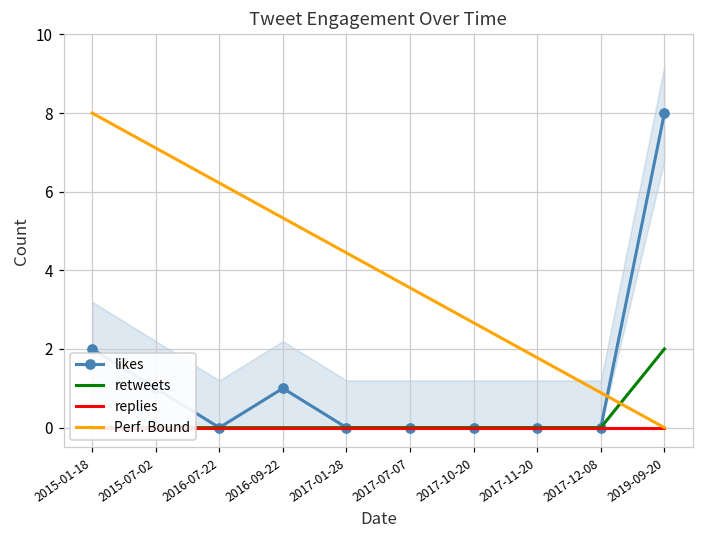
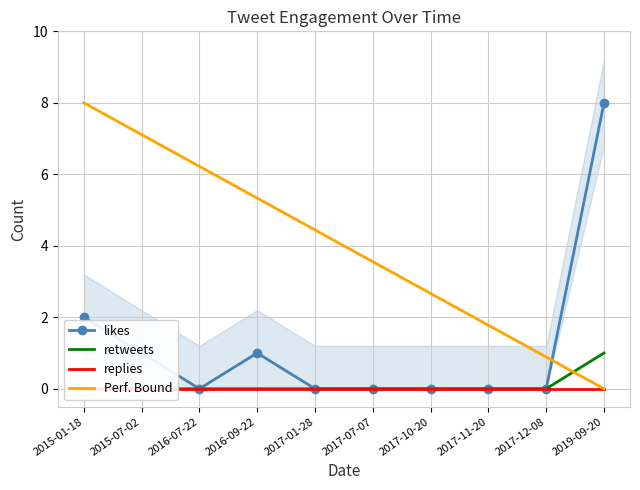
  {
    "retweets": {
-     "2019-09-20": 2
+     "2019-09-20": 1
    },
    "Perf. Bound": {
      "2015-01-18": 8,
      "2015-07-02": 7.1,
      "2016-07-22": 6.2,
      "2016-09-22": 5.3,
      "2017-01-28": 4.4,
      "2017-07-07": 3.6,
      "2017-10-20": 2.7,
      "2017-11-20": 1.8,
      "2017-12-08": 0.9
    }
  }
